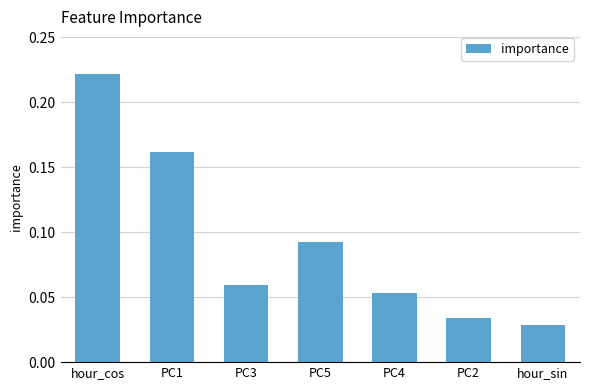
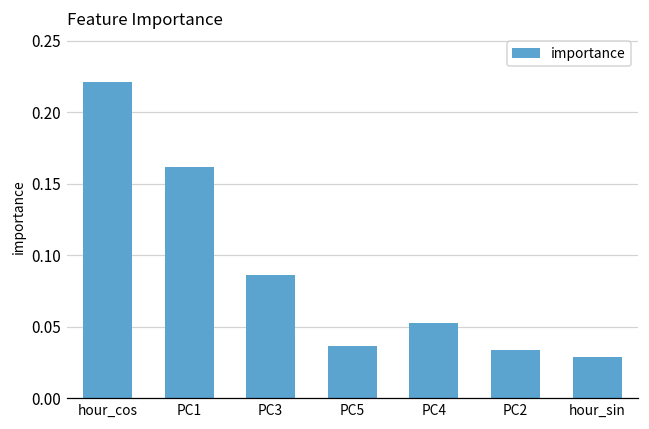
  {
    "hour_cos": 0.221,
    "PC1": 0.162,
-   "PC3": 0.060,
-   "PC5": 0.093,
+   "PC3": 0.086,
+   "PC5": 0.036,
    "PC4": 0.053,
    "PC2": 0.034,
    "hour_sin": 0.029
  }
